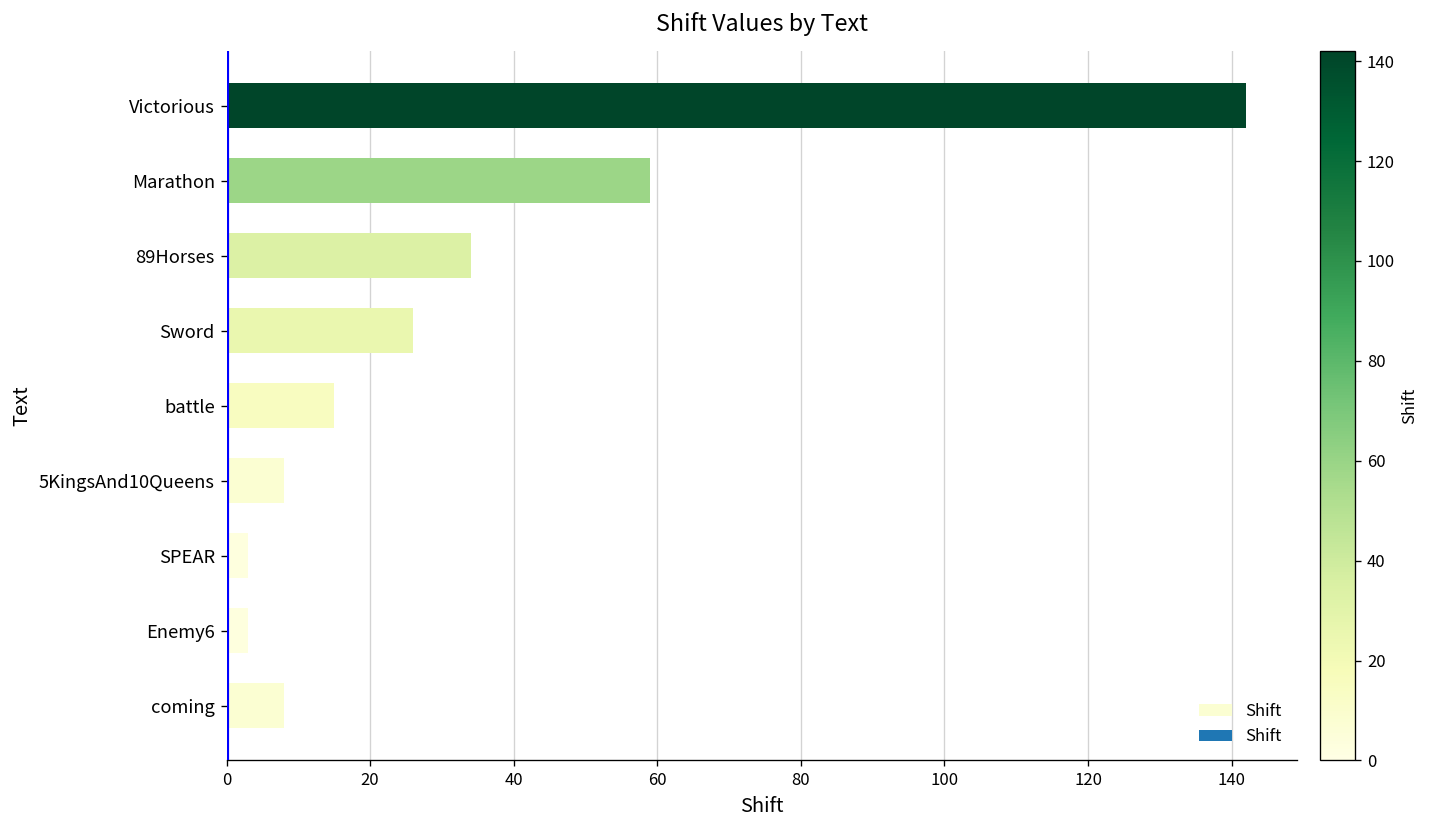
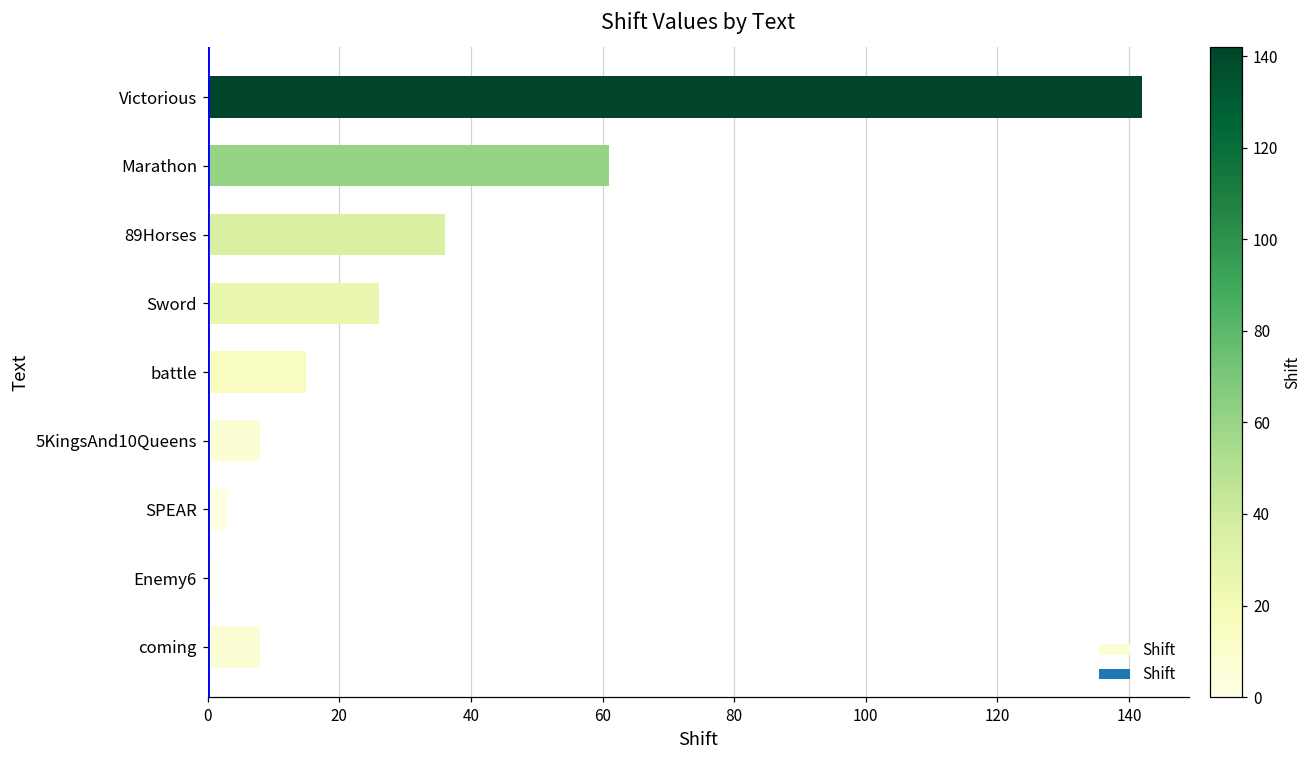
  {
    "Victorious": 142,
-   "Marathon": 59,
-   "89Horses": 34,
+   "Marathon": 61,
+   "89Horses": 36,
    "Sword": 26,
    "battle": 15,
    "5KingsAnd10Queens": 8,
    "SPEAR": 3,
-   "Enemy6": 3,
+   "Enemy6": 1,
    "coming": 8
  }
